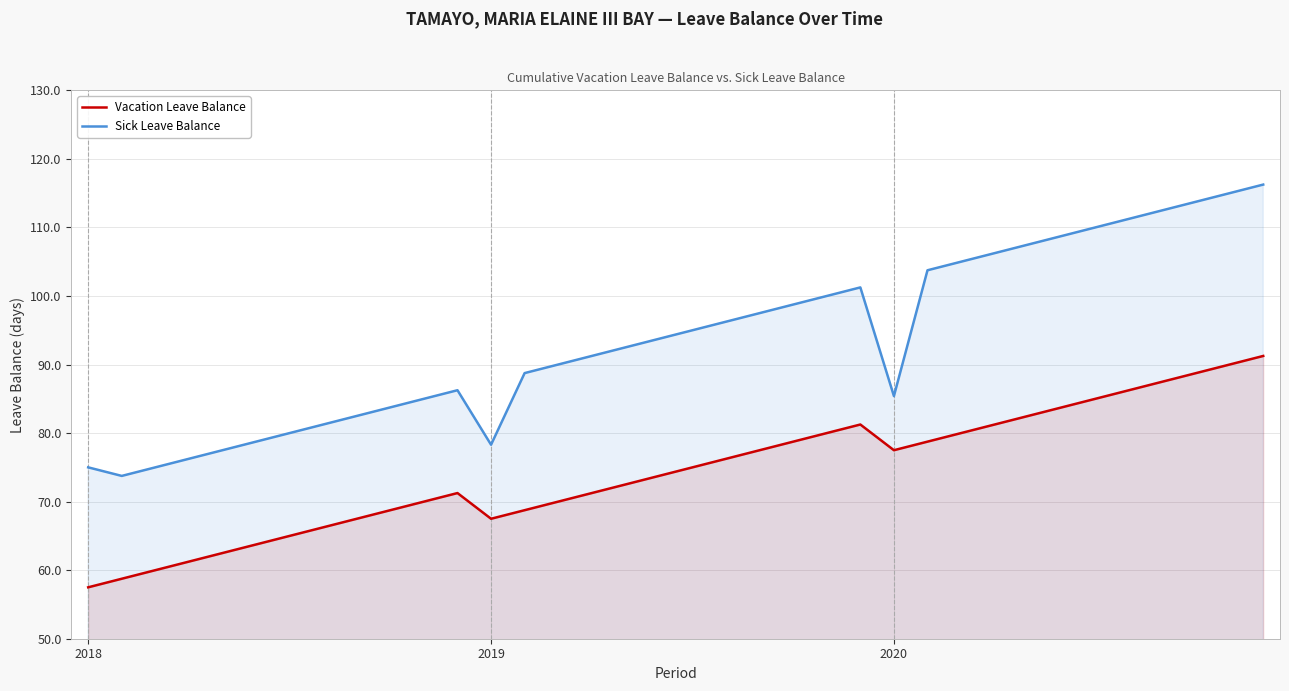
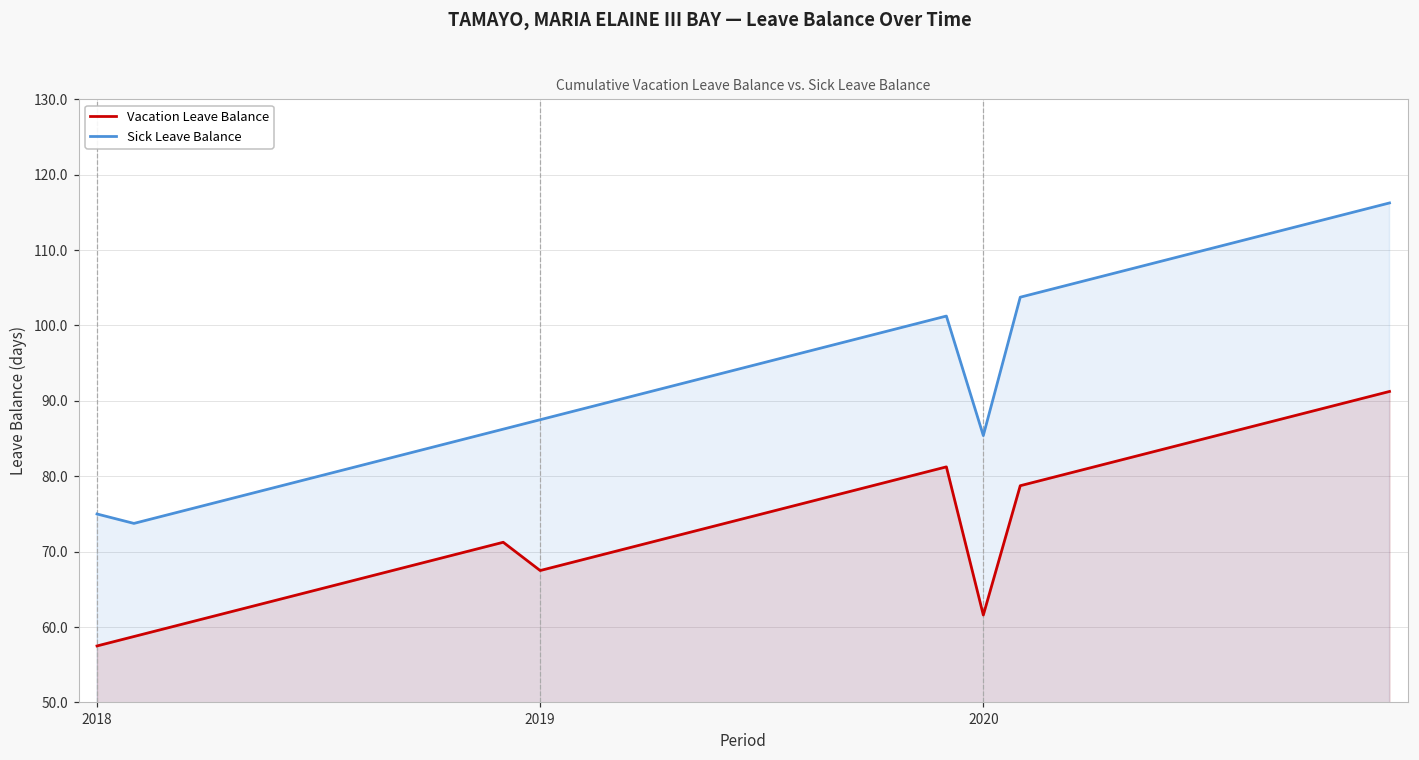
  {
    "Vacation Leave Balance": {
      "2018": 58,
      "2019": 68,
-     "2020": 78
+     "2020": 62
    },
    "Sick Leave Balance": {
      "2018": 75,
-     "2019": 78,
+     "2019": 88,
      "2020": 85
    }
  }
